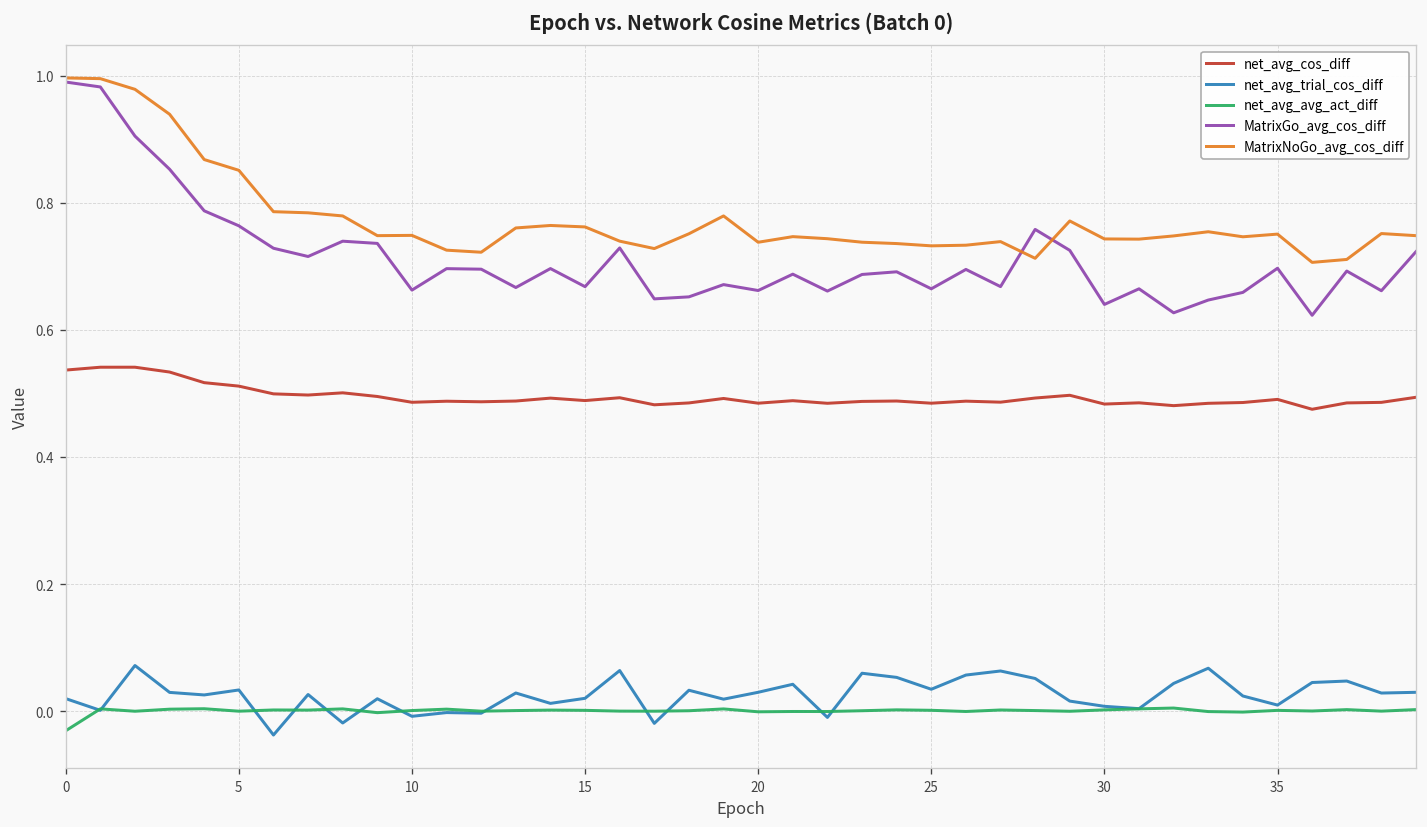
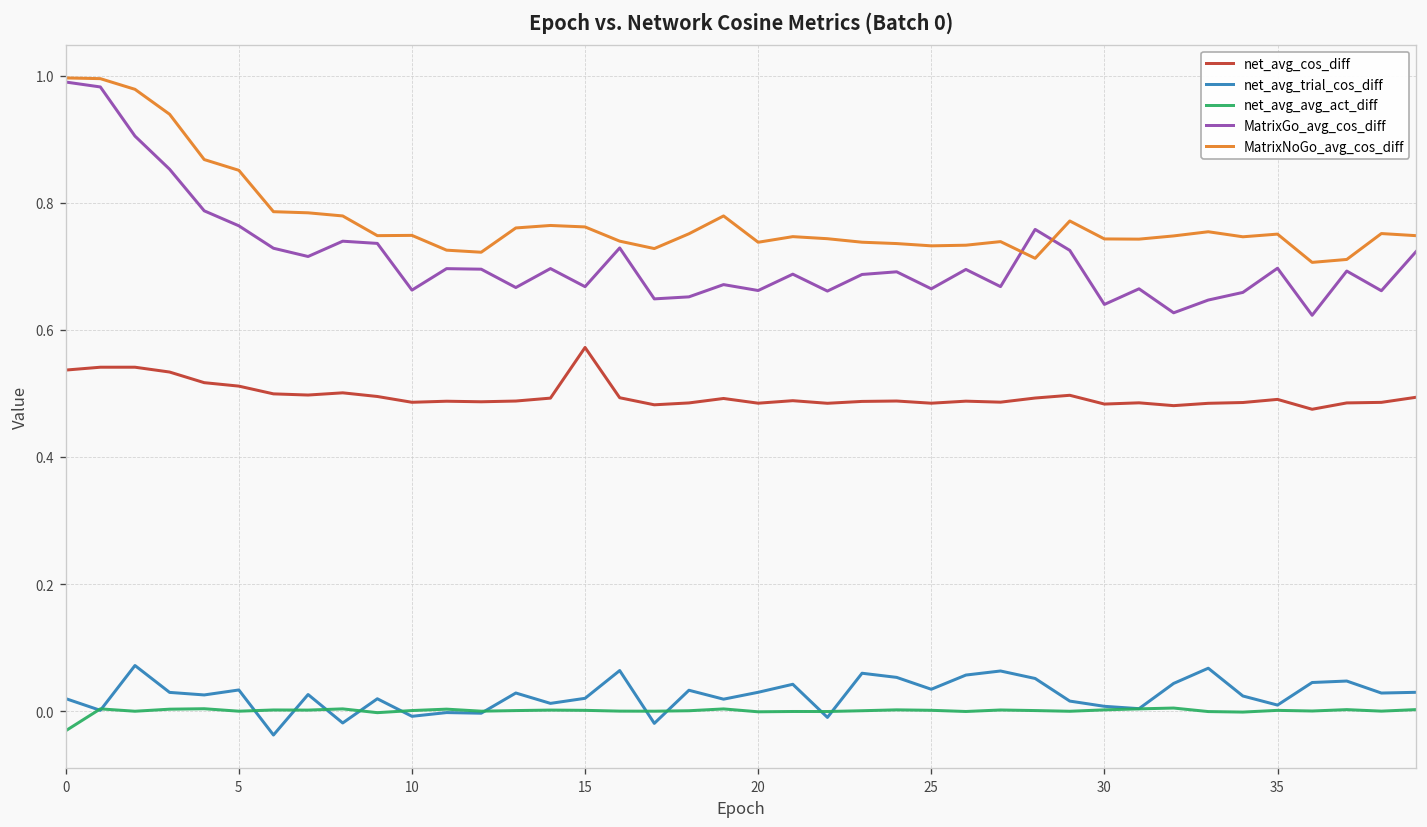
  {
    "net_avg_cos_diff": {
      "0": 0.54,
      "5": 0.51,
      "10": 0.49,
-     "15": 0.49,
+     "15": 0.57,
      "20": 0.48,
      "25": 0.48,
      "30": 0.48,
      "35": 0.49
    },
    "net_avg_trial_cos_diff": {
      "0": 0.02,
      "5": 0.03,
      "10": -0.01,
      "15": 0.02,
      "20": 0.03,
      "25": 0.03,
      "30": 0.01,
      "35": 0.01
    },
    "net_avg_avg_act_diff": {
      "0": -0.03,
      "5": 0.00,
      "10": 0.00,
      "15": 0.00,
      "20": 0.00,
      "25": 0.00,
      "30": 0.00,
      "35": 0.00
    },
    "MatrixGo_avg_cos_diff": {
      "0": 0.99,
      "5": 0.76,
      "10": 0.66,
      "15": 0.67,
      "20": 0.66,
      "25": 0.66,
      "30": 0.64,
      "35": 0.70
    },
    "MatrixNoGo_avg_cos_diff": {
      "0": 1.00,
      "5": 0.85,
      "10": 0.75,
      "15": 0.76,
      "20": 0.74,
      "25": 0.73,
      "30": 0.74,
      "35": 0.75
    }
  }
